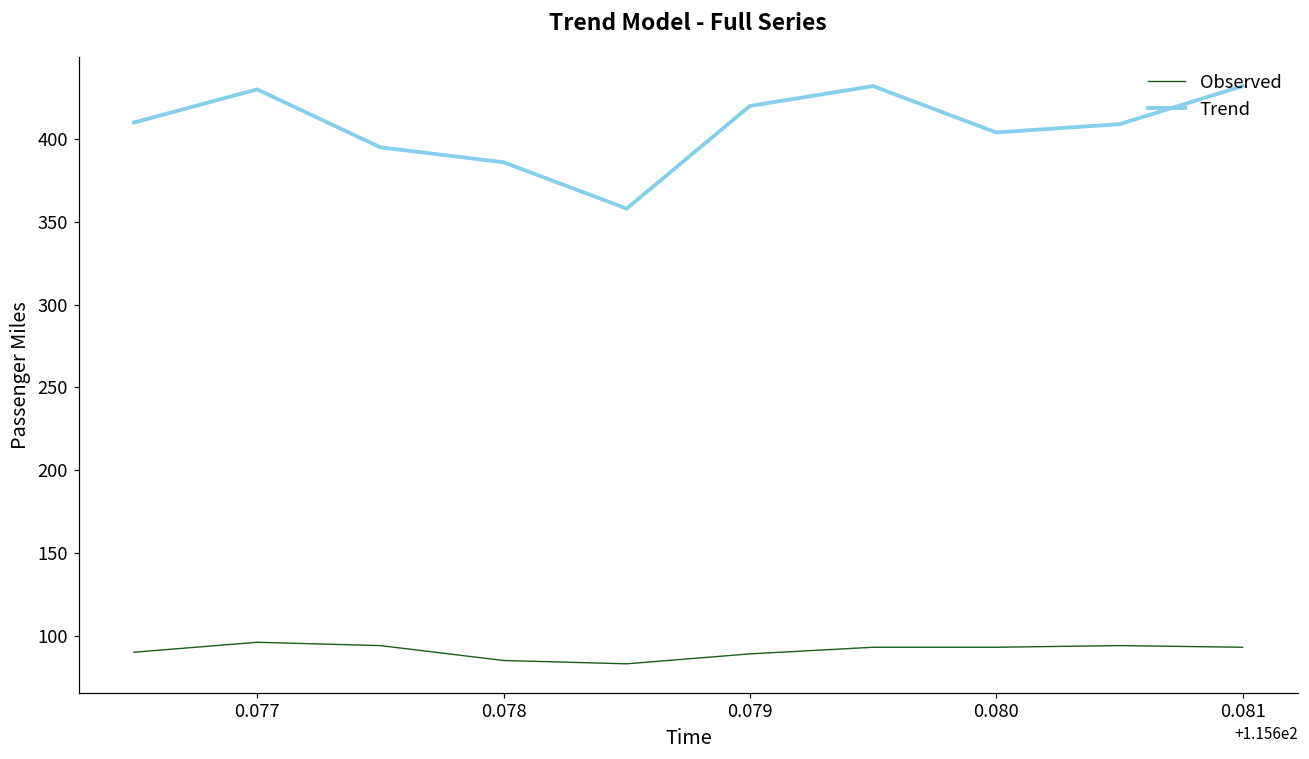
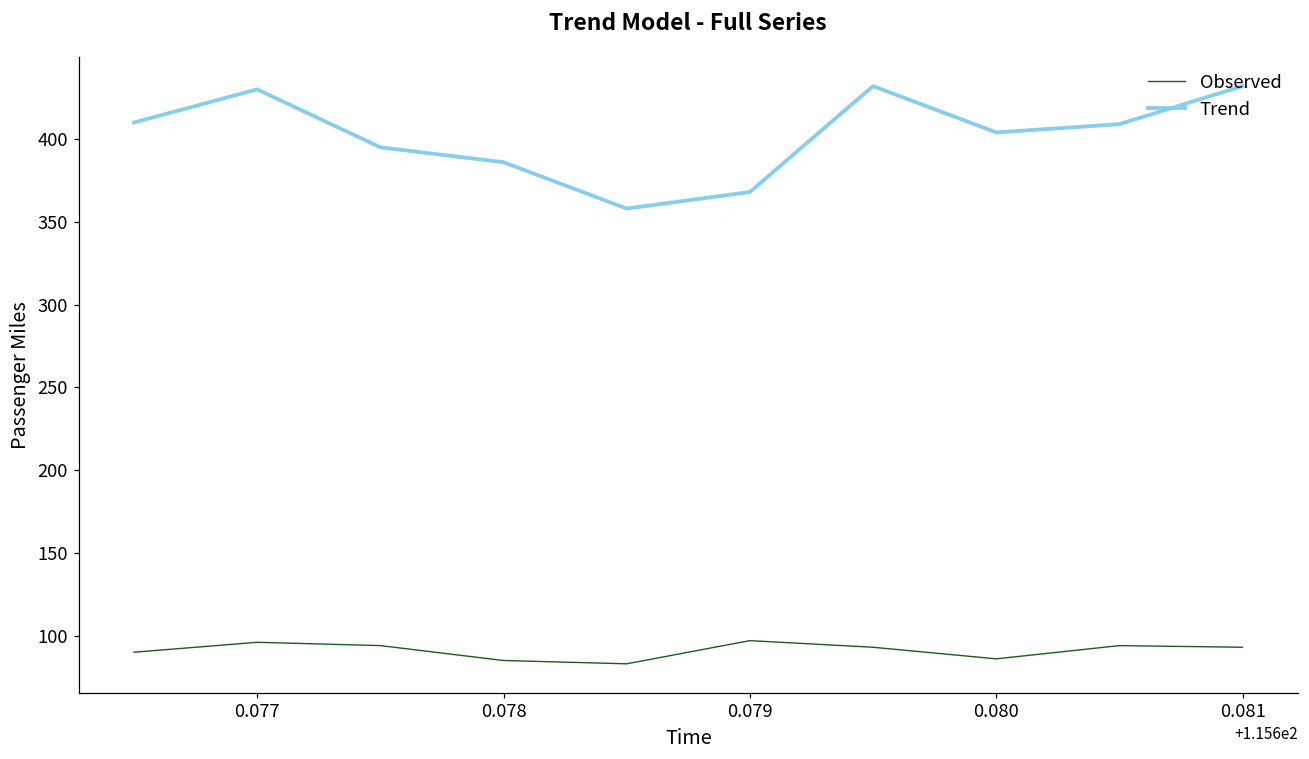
  {
    "Observed": {
      "0.077": 96,
      "0.078": 85,
-     "0.079": 89,
-     "0.080": 93,
+     "0.079": 97,
+     "0.080": 86,
      "0.081": 93
    },
    "Trend": {
      "0.077": 430,
      "0.078": 386,
-     "0.079": 420,
+     "0.079": 368,
      "0.080": 404,
      "0.081": 432
    }
  }
